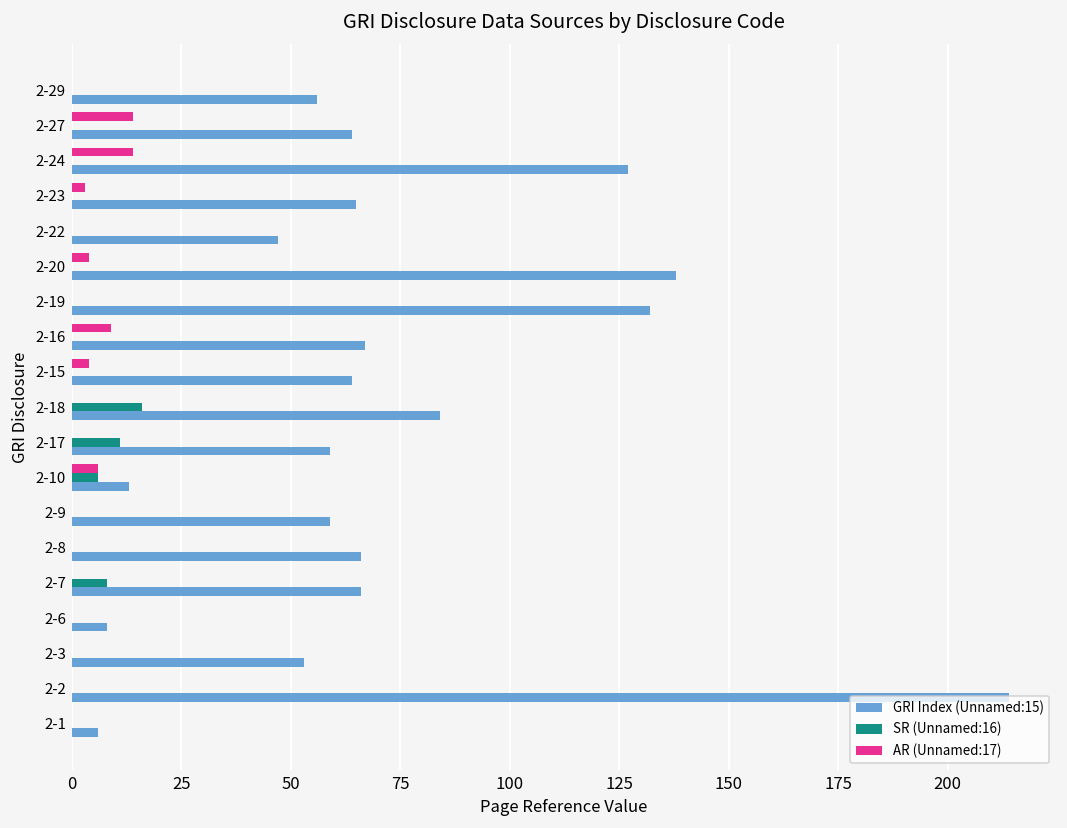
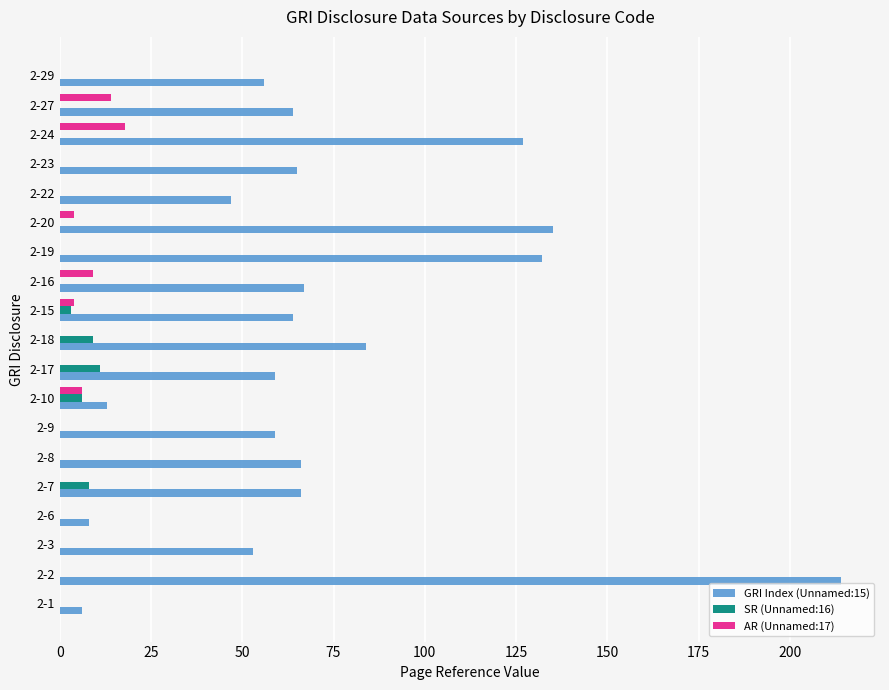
  {
    "GRI Index (Unnamed:15)": {
      "2-29": 56,
      "2-27": 64,
      "2-24": 127,
      "2-23": 65,
      "2-22": 47,
-     "2-20": 138,
+     "2-20": 135,
      "2-19": 132,
      "2-16": 67,
      "2-15": 64,
      "2-18": 84,
      "2-17": 59,
      "2-10": 13,
      "2-9": 59,
      "2-8": 66,
      "2-7": 66,
      "2-6": 8,
      "2-3": 53,
      "2-2": 214,
      "2-1": 6
    },
    "SR (Unnamed:16)": {
      "2-29": 0,
      "2-27": 0,
      "2-24": 0,
      "2-23": 0,
      "2-22": 0,
      "2-20": 0,
      "2-19": 0,
      "2-16": 0,
-     "2-15": 0,
-     "2-18": 16,
+     "2-15": 3,
+     "2-18": 9,
      "2-17": 11,
      "2-10": 6,
      "2-9": 0,
      "2-8": 0,
      "2-7": 8,
      "2-6": 0,
      "2-3": 0,
      "2-2": 0,
      "2-1": 0
    },
    "AR (Unnamed:17)": {
      "2-29": 0,
      "2-27": 14,
-     "2-24": 14,
-     "2-23": 3,
+     "2-24": 18,
+     "2-23": 0,
      "2-22": 0,
      "2-20": 4,
      "2-19": 0,
      "2-16": 9,
      "2-15": 4,
      "2-18": 0,
      "2-17": 0,
      "2-10": 6,
      "2-9": 0,
      "2-8": 0,
      "2-7": 0,
      "2-6": 0,
      "2-3": 0,
      "2-2": 0,
      "2-1": 0
    }
  }
